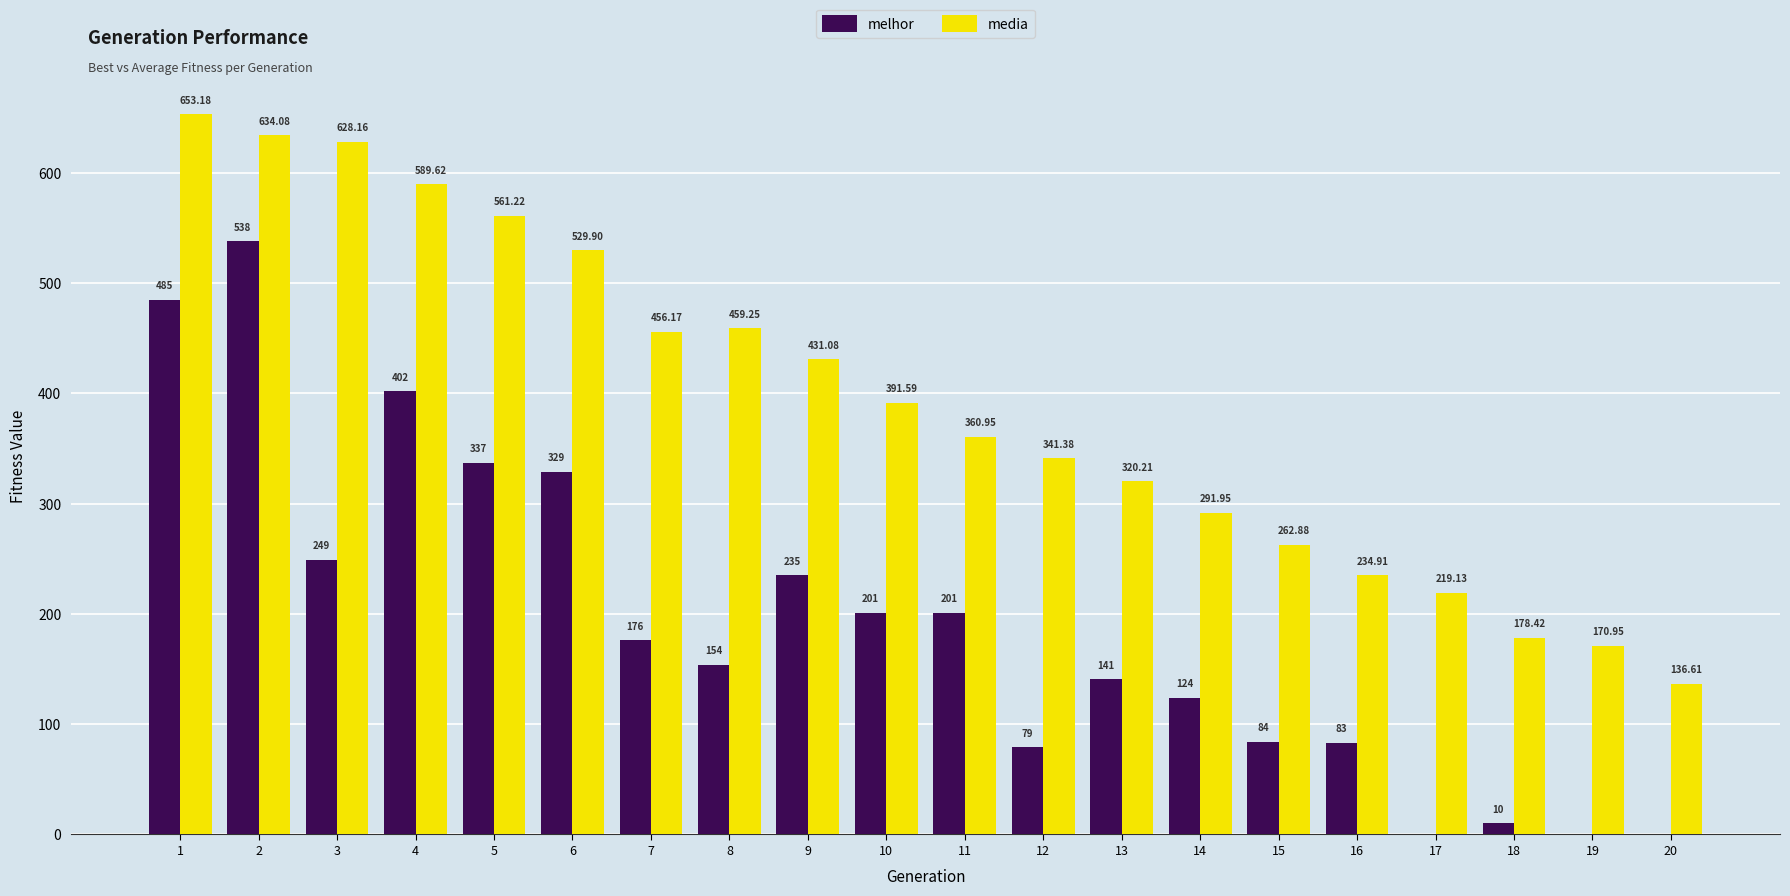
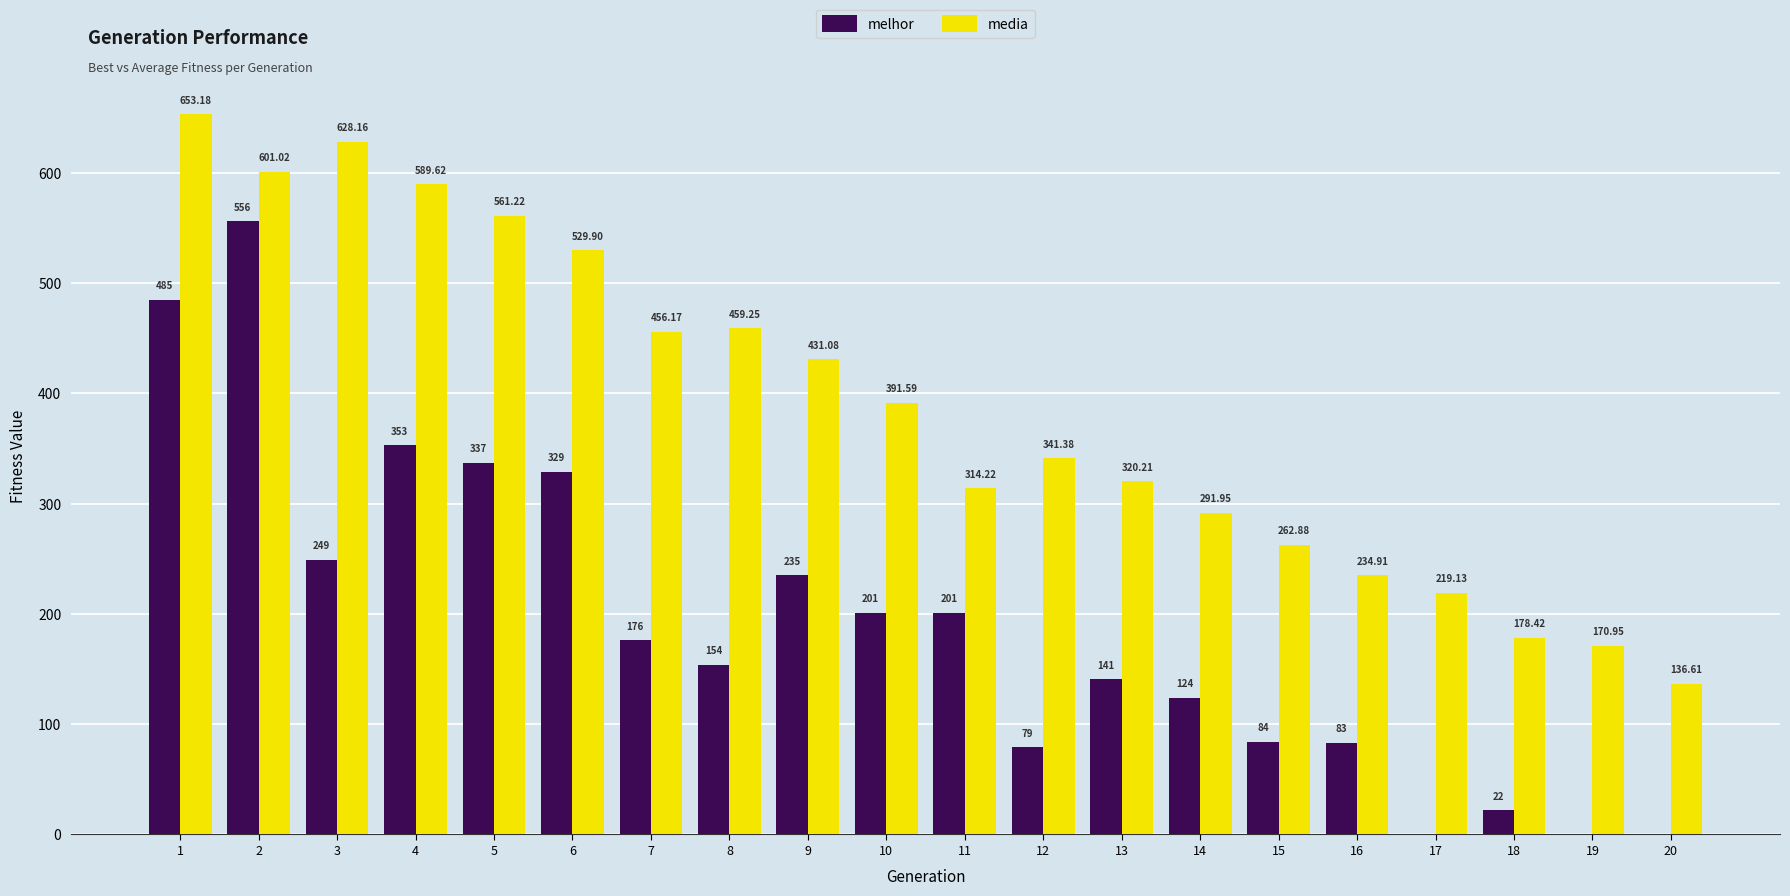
  {
    "melhor": {
      "1": 485,
-     "2": 538,
+     "2": 556,
      "3": 249,
-     "4": 402,
+     "4": 353,
      "5": 337,
      "6": 329,
      "7": 176,
      "8": 154,
      "9": 235,
      "10": 201,
      "11": 201,
      "12": 79,
      "13": 141,
      "14": 124,
      "15": 84,
      "16": 83,
-     "18": 10
+     "18": 22
    },
    "media": {
      "1": 653.18,
-     "2": 634.08,
+     "2": 601.02,
      "3": 628.16,
      "4": 589.62,
      "5": 561.22,
      "6": 529.90,
      "7": 456.17,
      "8": 459.25,
      "9": 431.08,
      "10": 391.59,
-     "11": 360.95,
+     "11": 314.22,
      "12": 341.38,
      "13": 320.21,
      "14": 291.95,
      "15": 262.88,
      "16": 234.91,
      "17": 219.13,
      "18": 178.42,
      "19": 170.95,
      "20": 136.61
    }
  }
